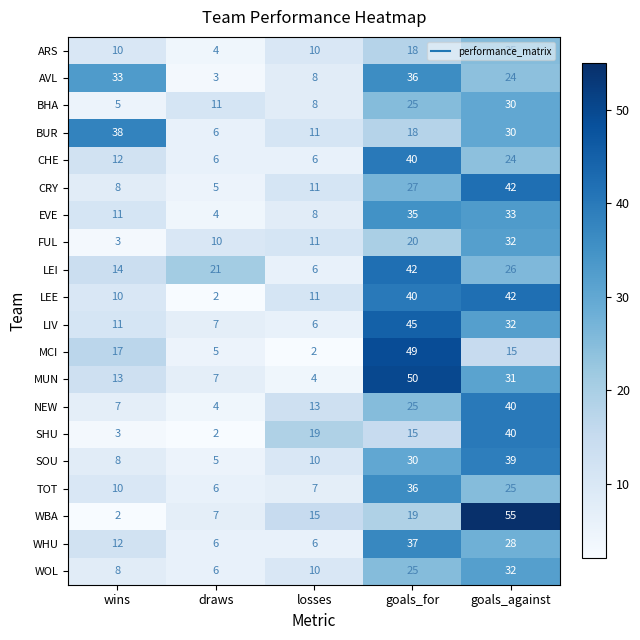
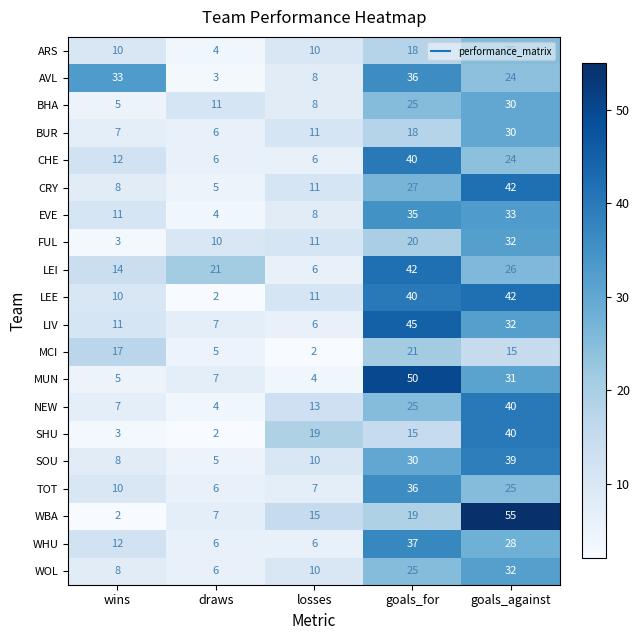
  {
    "ARS": {
      "wins": 10,
      "draws": 4,
      "losses": 10,
      "goals_for": 18
    },
    "AVL": {
      "wins": 33,
      "draws": 3,
      "losses": 8,
      "goals_for": 36,
      "goals_against": 24
    },
    "BHA": {
      "wins": 5,
      "draws": 11,
      "losses": 8,
      "goals_for": 25,
      "goals_against": 30
    },
    "BUR": {
-     "wins": 38,
+     "wins": 7,
      "draws": 6,
      "losses": 11,
      "goals_for": 18,
      "goals_against": 30
    },
    "CHE": {
      "wins": 12,
      "draws": 6,
      "losses": 6,
      "goals_for": 40,
      "goals_against": 24
    },
    "CRY": {
      "wins": 8,
      "draws": 5,
      "losses": 11,
      "goals_for": 27,
      "goals_against": 42
    },
    "EVE": {
      "wins": 11,
      "draws": 4,
      "losses": 8,
      "goals_for": 35,
      "goals_against": 33
    },
    "FUL": {
      "wins": 3,
      "draws": 10,
      "losses": 11,
      "goals_for": 20,
      "goals_against": 32
    },
    "LEI": {
      "wins": 14,
      "draws": 21,
      "losses": 6,
      "goals_for": 42,
      "goals_against": 26
    },
    "LEE": {
      "wins": 10,
      "draws": 2,
      "losses": 11,
      "goals_for": 40,
      "goals_against": 42
    },
    "LIV": {
      "wins": 11,
      "draws": 7,
      "losses": 6,
      "goals_for": 45,
      "goals_against": 32
    },
    "MCI": {
      "wins": 17,
      "draws": 5,
      "losses": 2,
-     "goals_for": 49,
+     "goals_for": 21,
      "goals_against": 15
    },
    "MUN": {
-     "wins": 13,
+     "wins": 5,
      "draws": 7,
      "losses": 4,
      "goals_for": 50,
      "goals_against": 31
    },
    "NEW": {
      "wins": 7,
      "draws": 4,
      "losses": 13,
      "goals_for": 25,
      "goals_against": 40
    },
    "SHU": {
      "wins": 3,
      "draws": 2,
      "losses": 19,
      "goals_for": 15,
      "goals_against": 40
    },
    "SOU": {
      "wins": 8,
      "draws": 5,
      "losses": 10,
      "goals_for": 30,
      "goals_against": 39
    },
    "TOT": {
      "wins": 10,
      "draws": 6,
      "losses": 7,
      "goals_for": 36,
      "goals_against": 25
    },
    "WBA": {
      "wins": 2,
      "draws": 7,
      "losses": 15,
      "goals_for": 19,
      "goals_against": 55
    },
    "WHU": {
      "wins": 12,
      "draws": 6,
      "losses": 6,
      "goals_for": 37,
      "goals_against": 28
    },
    "WOL": {
      "wins": 8,
      "draws": 6,
      "losses": 10,
      "goals_for": 25,
      "goals_against": 32
    }
  }
